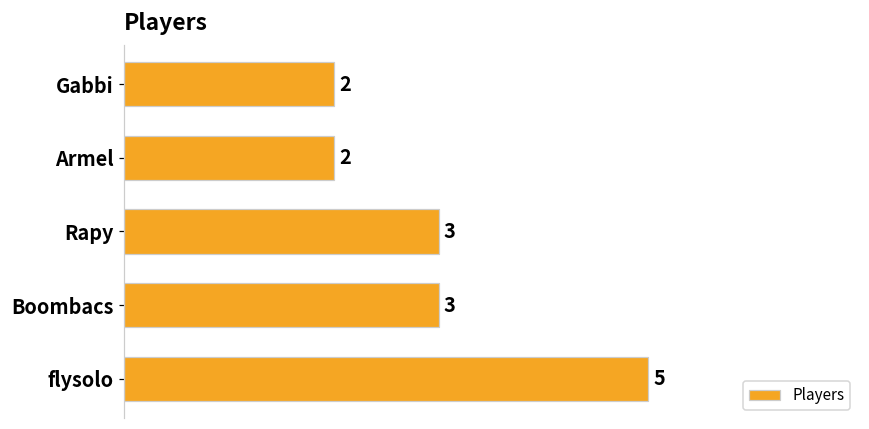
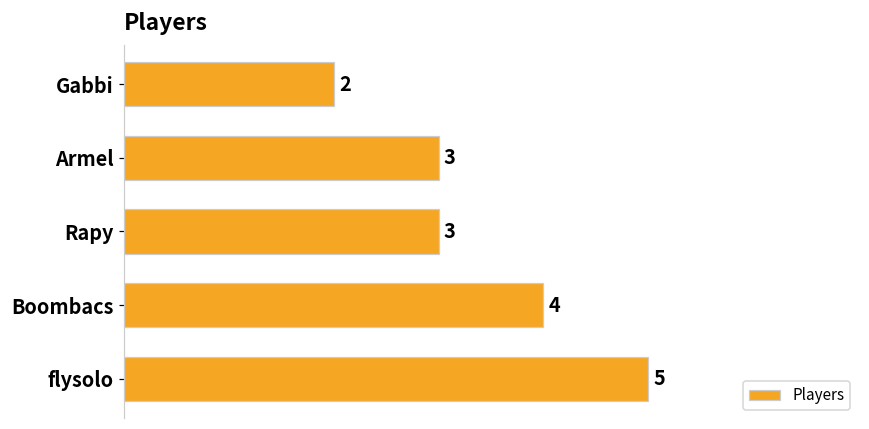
  {
    "Gabbi": 2,
-   "Armel": 2,
+   "Armel": 3,
    "Rapy": 3,
-   "Boombacs": 3,
+   "Boombacs": 4,
    "flysolo": 5
  }
